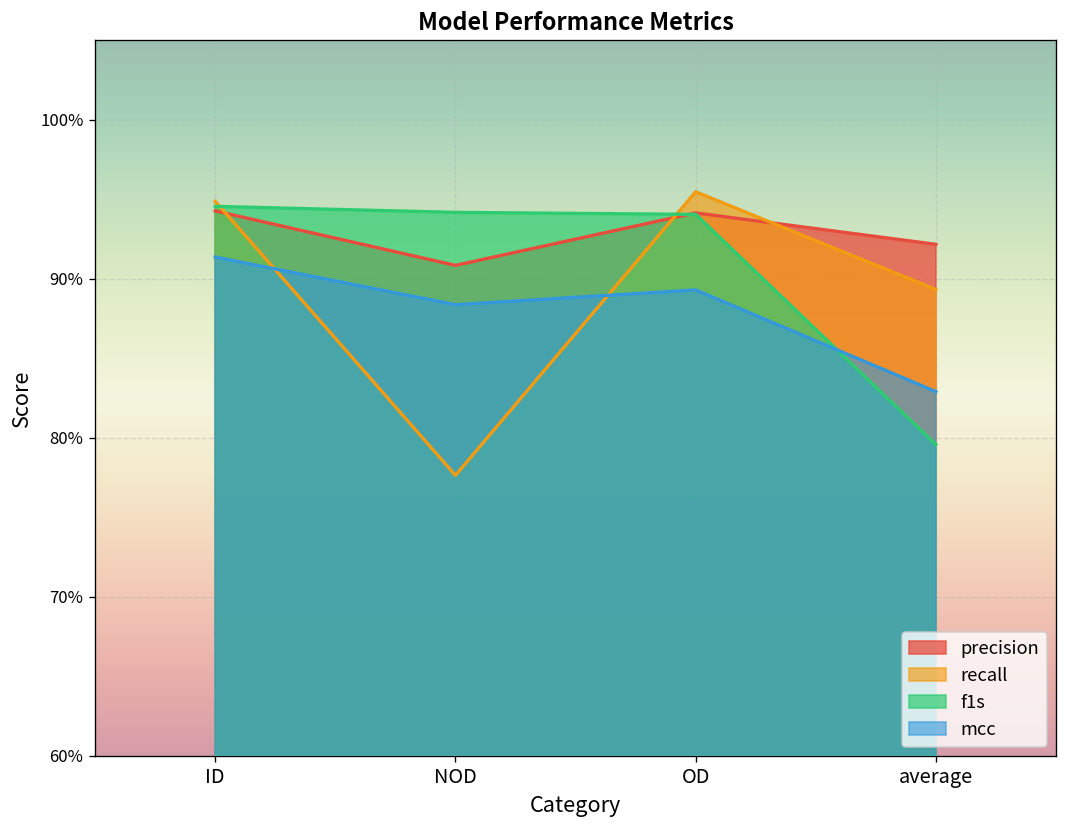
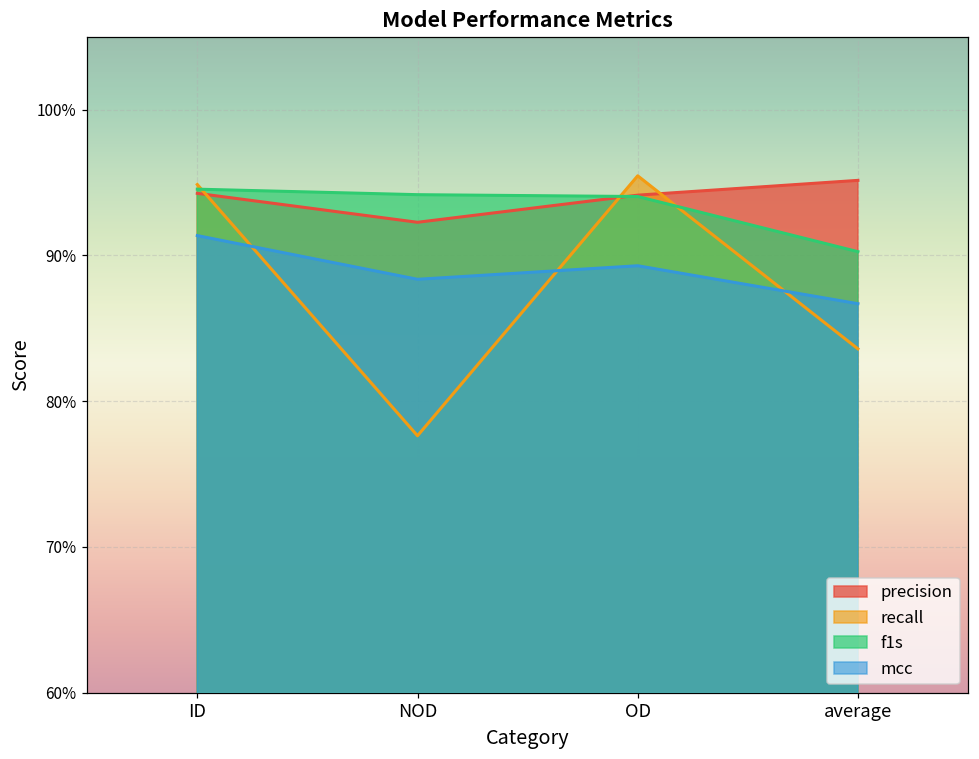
  {
    "precision": {
      "ID": "94.3%",
-     "NOD": "90.8%",
-     "average": "92.2%"
+     "NOD": "92.3%",
+     "average": "95.1%"
    },
    "recall": {
      "ID": "94.9%",
      "NOD": "77.6%",
      "OD": "95.5%",
-     "average": "89.3%"
+     "average": "83.6%"
    },
    "f1s": {
      "ID": "94.5%",
      "NOD": "94.2%",
-     "average": "79.6%"
+     "average": "90.3%"
    },
    "mcc": {
      "ID": "91.4%",
      "NOD": "88.4%",
      "OD": "89.3%",
-     "average": "82.9%"
+     "average": "86.7%"
    }
  }
